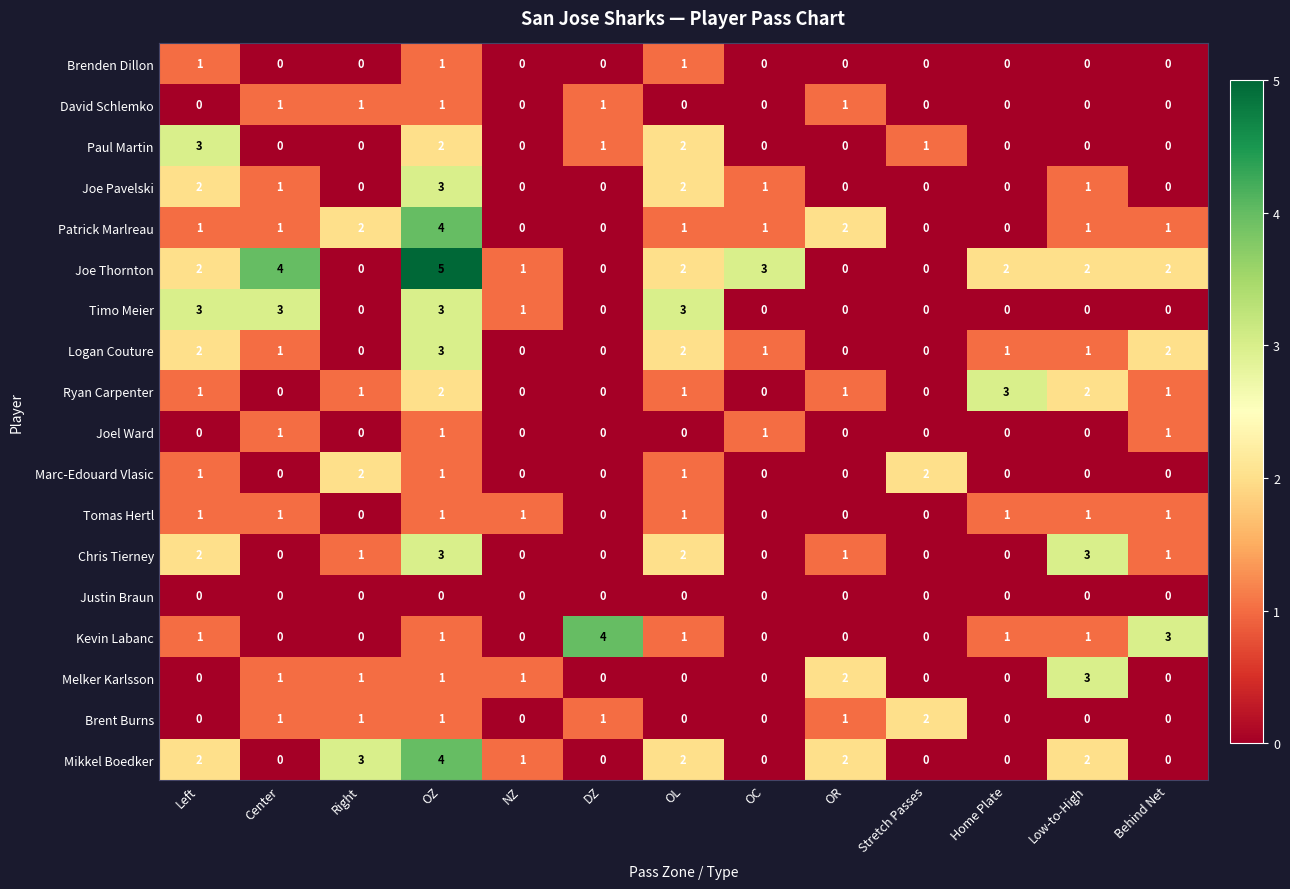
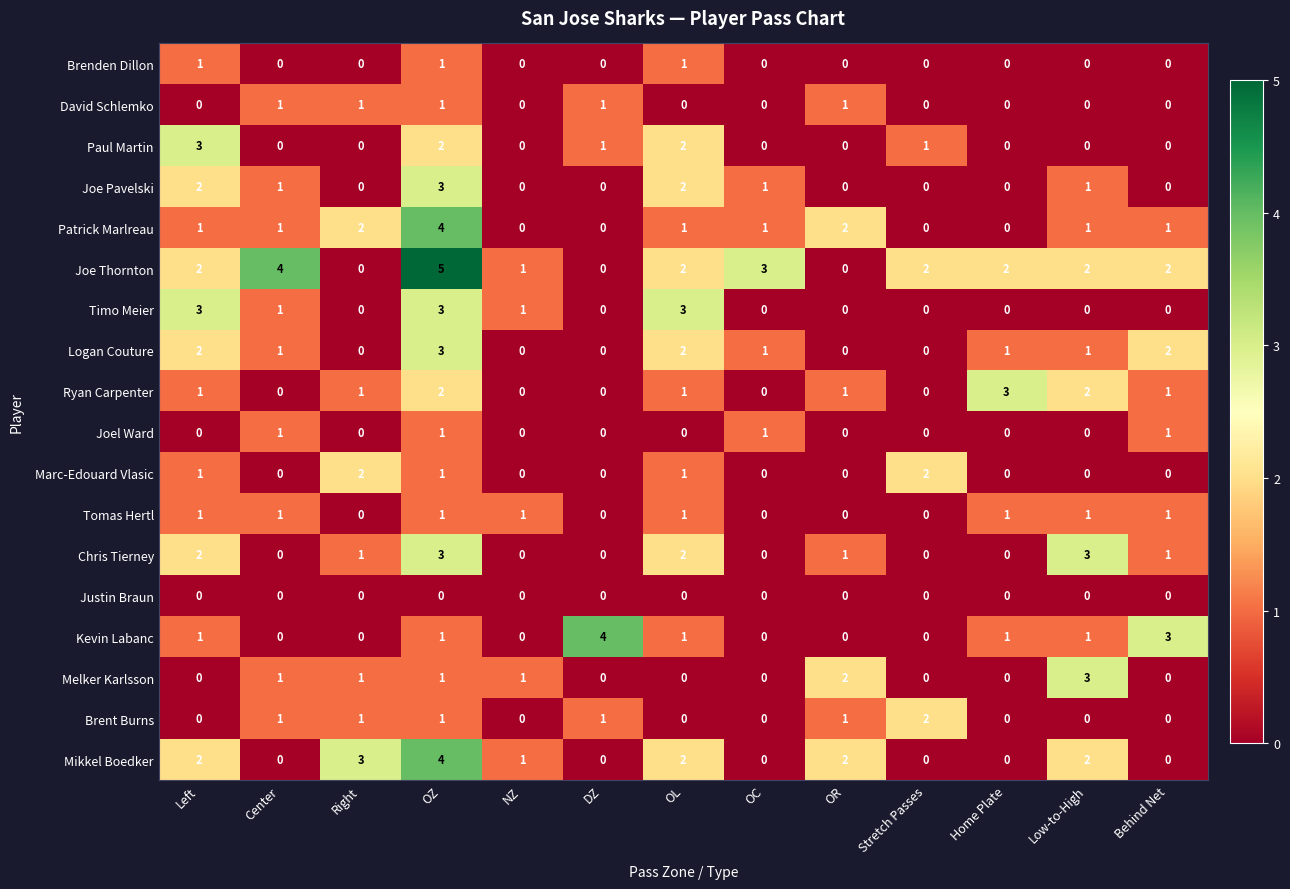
  {
    "Joe Thornton": {
      "Left": 2,
      "Center": 4,
      "Right": 0,
      "OZ": 5,
      "NZ": 1,
      "DZ": 0,
      "OL": 2,
      "OC": 3,
      "OR": 0,
-     "Stretch Passes": 0,
+     "Stretch Passes": 2,
      "Home Plate": 2,
      "Low-to-High": 2,
      "Behind Net": 2
    },
    "Timo Meier": {
      "Left": 3,
-     "Center": 3,
+     "Center": 1,
      "Right": 0,
      "OZ": 3,
      "NZ": 1,
      "DZ": 0,
      "OL": 3,
      "OC": 0,
      "OR": 0,
      "Stretch Passes": 0,
      "Home Plate": 0,
      "Low-to-High": 0,
      "Behind Net": 0
    }
  }
